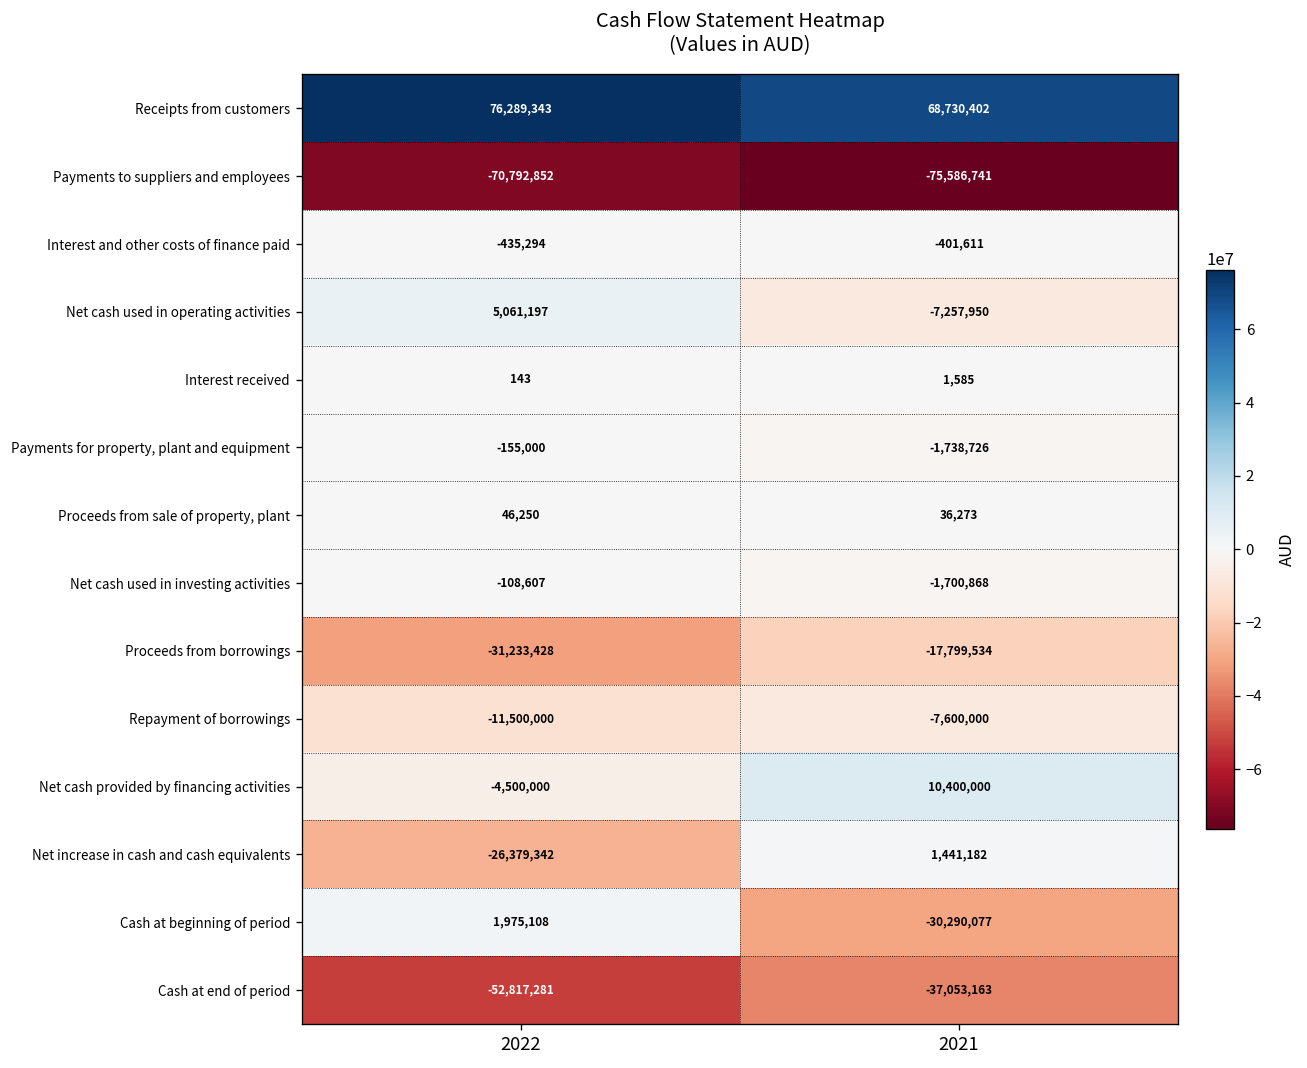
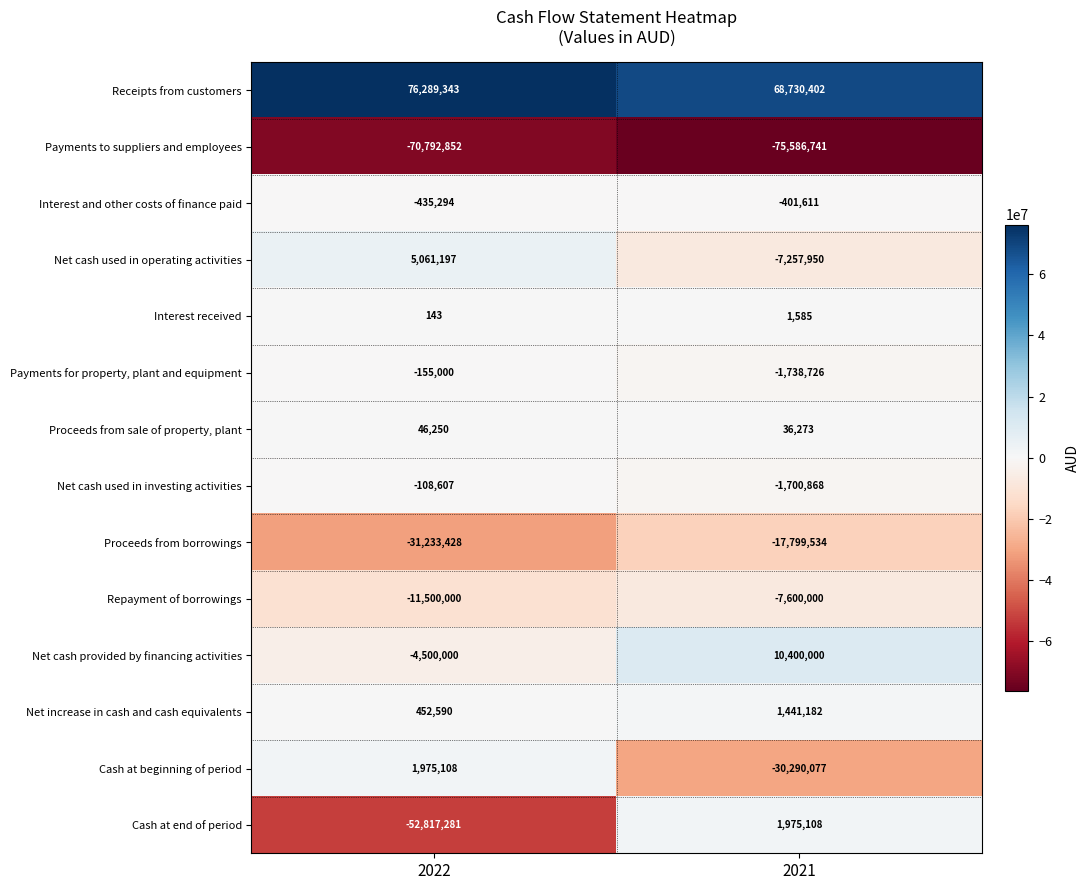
  {
    "Receipts from customers": {
      "2022": "76,289,343",
      "2021": "68,730,402"
    },
    "Payments to suppliers and employees": {
      "2022": "-70,792,852",
      "2021": "-75,586,741"
    },
    "Interest and other costs of finance paid": {
      "2022": "-435,294",
      "2021": "-401,611"
    },
    "Net cash used in operating activities": {
      "2022": "5,061,197",
      "2021": "-7,257,950"
    },
    "Interest received": {
      "2022": "143",
      "2021": "1,585"
    },
    "Payments for property, plant and equipment": {
      "2022": "-155,000",
      "2021": "-1,738,726"
    },
    "Proceeds from sale of property, plant": {
      "2022": "46,250",
      "2021": "36,273"
    },
    "Net cash used in investing activities": {
      "2022": "-108,607",
      "2021": "-1,700,868"
    },
    "Proceeds from borrowings": {
      "2022": "-31,233,428",
      "2021": "-17,799,534"
    },
    "Repayment of borrowings": {
      "2022": "-11,500,000",
      "2021": "-7,600,000"
    },
    "Net cash provided by financing activities": {
      "2022": "-4,500,000",
      "2021": "10,400,000"
    },
    "Net increase in cash and cash equivalents": {
-     "2022": "-26,379,342",
+     "2022": "452,590",
      "2021": "1,441,182"
    },
    "Cash at beginning of period": {
      "2022": "1,975,108",
      "2021": "-30,290,077"
    },
    "Cash at end of period": {
      "2022": "-52,817,281",
-     "2021": "-37,053,163"
+     "2021": "1,975,108"
    }
  }
